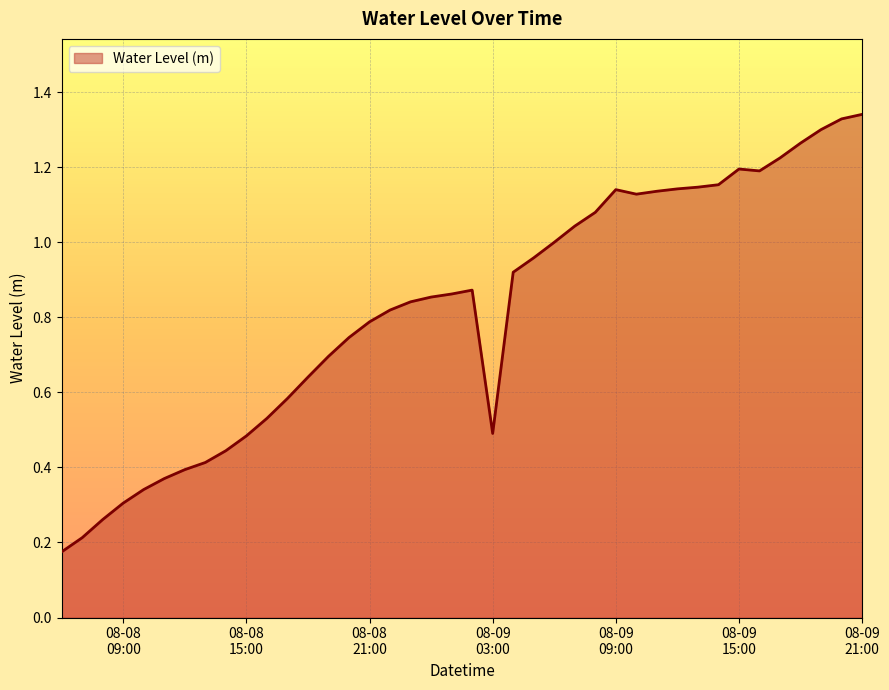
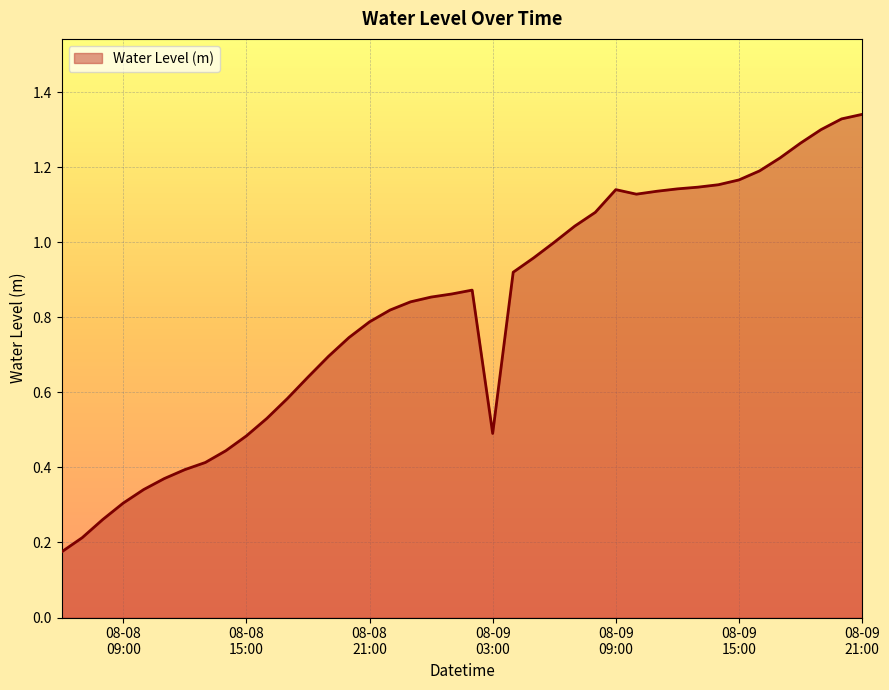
  {
    "08-08 09:00": 0.30,
    "08-08 15:00": 0.48,
    "08-08 21:00": 0.79,
    "08-09 03:00": 0.49,
    "08-09 09:00": 1.14,
-   "08-09 15:00": 1.20,
+   "08-09 15:00": 1.17,
    "08-09 21:00": 1.34
  }
